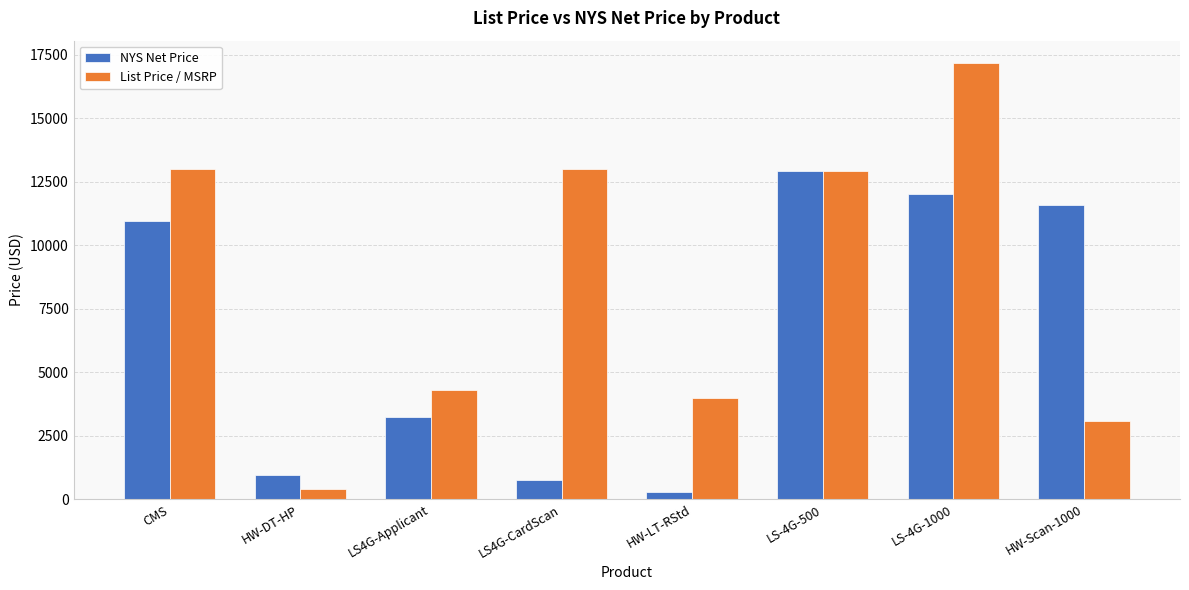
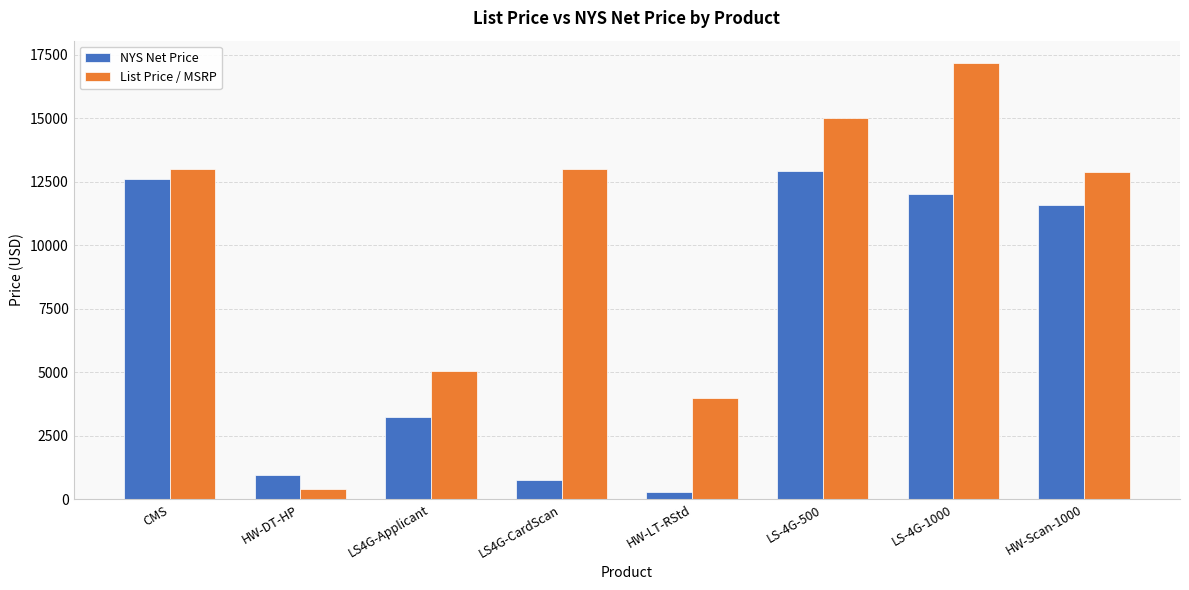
  {
    "NYS Net Price": {
-     "CMS": 10900,
+     "CMS": 12600,
      "HW-DT-HP": 900,
      "LS4G-Applicant": 3200,
      "LS4G-CardScan": 700,
      "HW-LT-RStd": 300,
      "LS-4G-500": 12900,
      "LS-4G-1000": 12000,
      "HW-Scan-1000": 11600
    },
    "List Price / MSRP": {
      "CMS": 13000,
      "HW-DT-HP": 400,
-     "LS4G-Applicant": 4300,
+     "LS4G-Applicant": 5000,
      "LS4G-CardScan": 13000,
      "HW-LT-RStd": 4000,
-     "LS-4G-500": 12900,
+     "LS-4G-500": 15000,
      "LS-4G-1000": 17200,
-     "HW-Scan-1000": 3100
+     "HW-Scan-1000": 12900
    }
  }
